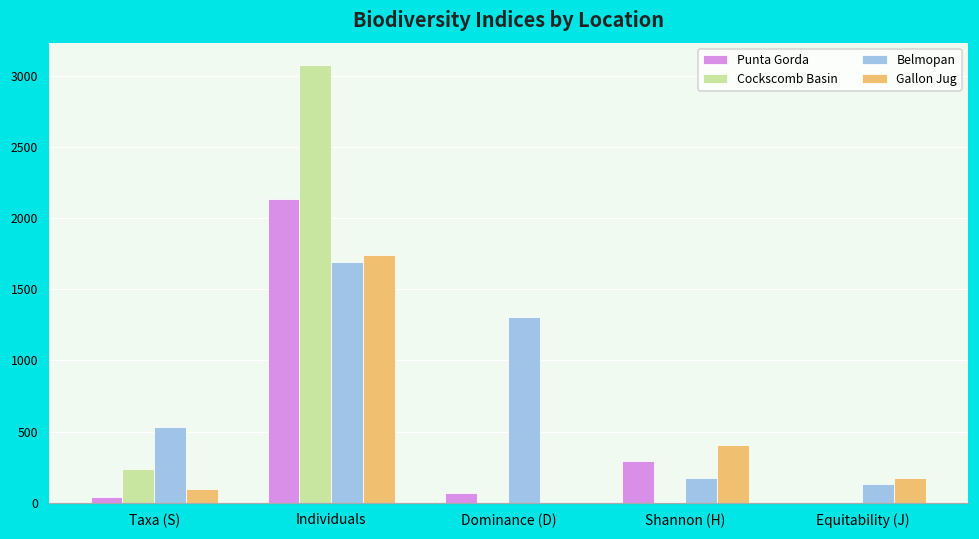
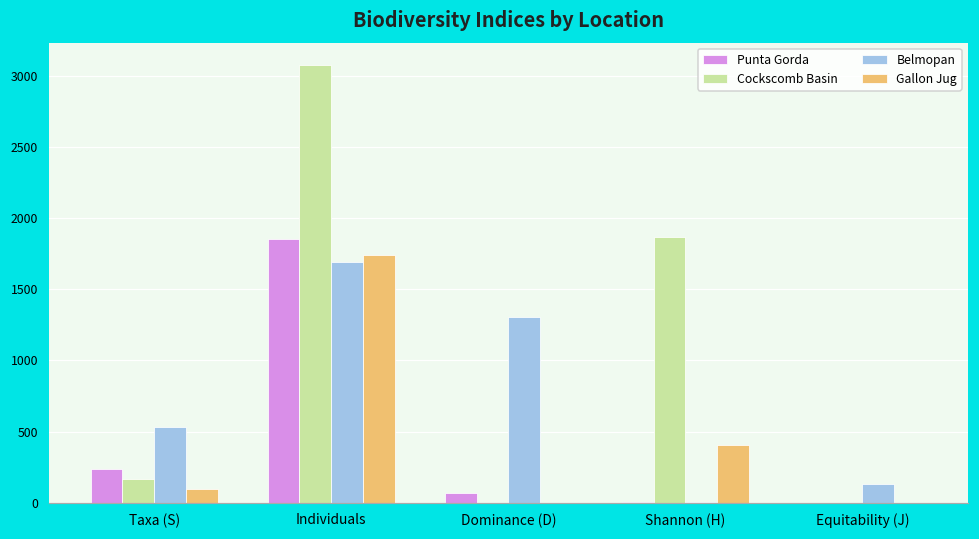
  {
    "Punta Gorda": {
-     "Taxa (S)": 40,
-     "Individuals": 2140,
+     "Taxa (S)": 240,
+     "Individuals": 1860,
      "Dominance (D)": 70,
-     "Shannon (H)": 290
+     "Shannon (H)": 10
    },
    "Cockscomb Basin": {
-     "Taxa (S)": 240,
+     "Taxa (S)": 170,
      "Individuals": 3080,
-     "Shannon (H)": 0
+     "Shannon (H)": 1870
    },
    "Belmopan": {
      "Taxa (S)": 530,
      "Individuals": 1700,
      "Dominance (D)": 1310,
-     "Shannon (H)": 170,
+     "Shannon (H)": 0,
      "Equitability (J)": 130
    },
    "Gallon Jug": {
      "Taxa (S)": 100,
      "Individuals": 1740,
      "Shannon (H)": 410,
-     "Equitability (J)": 180
+     "Equitability (J)": 0
    }
  }
